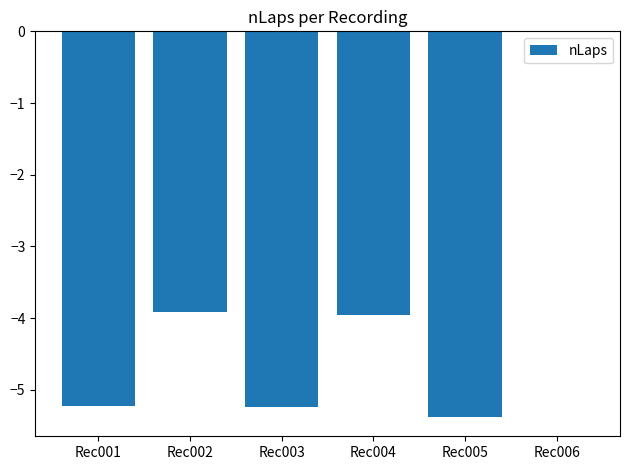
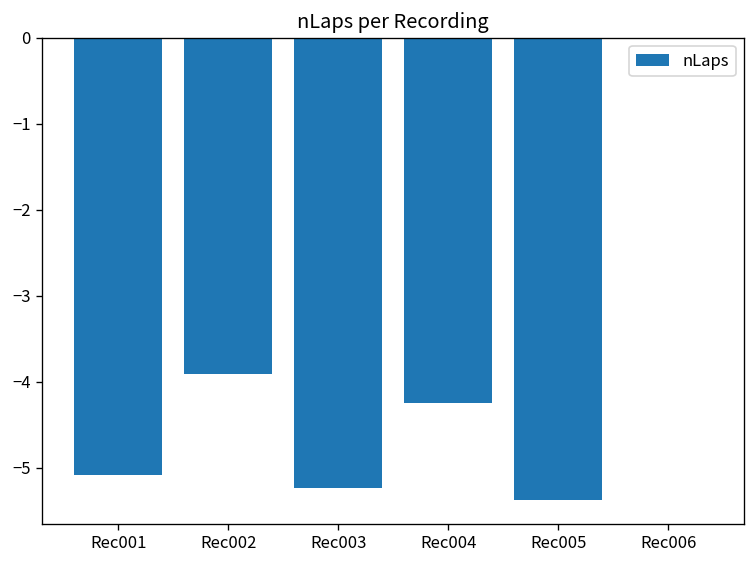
  {
-   "Rec001": -5.2,
+   "Rec001": -5.1,
    "Rec002": -3.9,
    "Rec003": -5.2,
-   "Rec004": -4.0,
+   "Rec004": -4.3,
    "Rec005": -5.4,
    "Rec006": 0.0
  }
